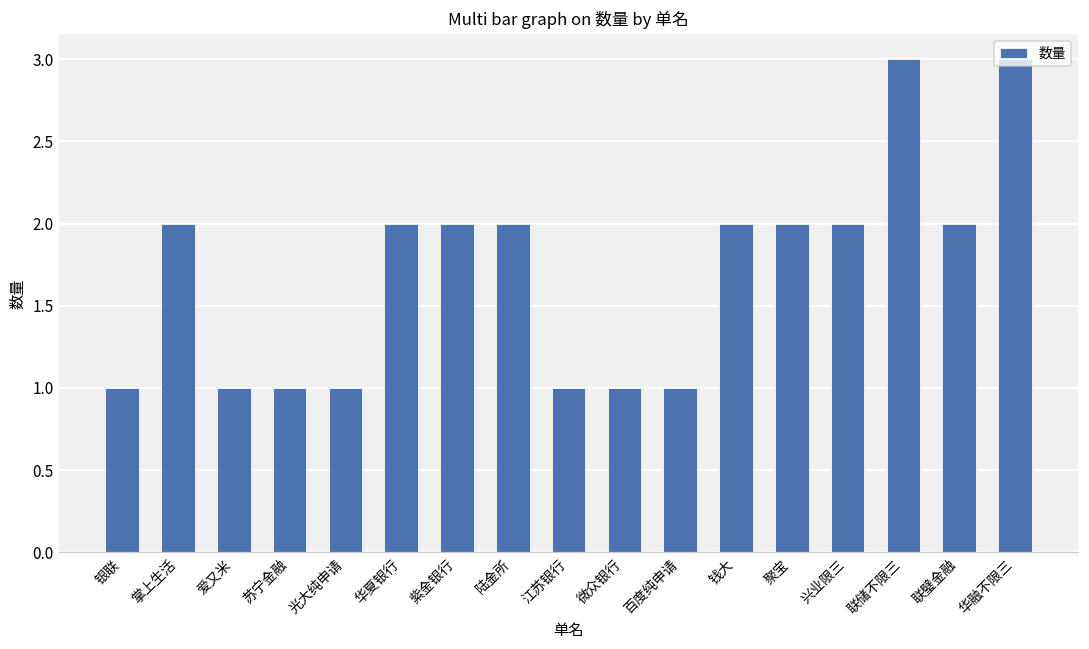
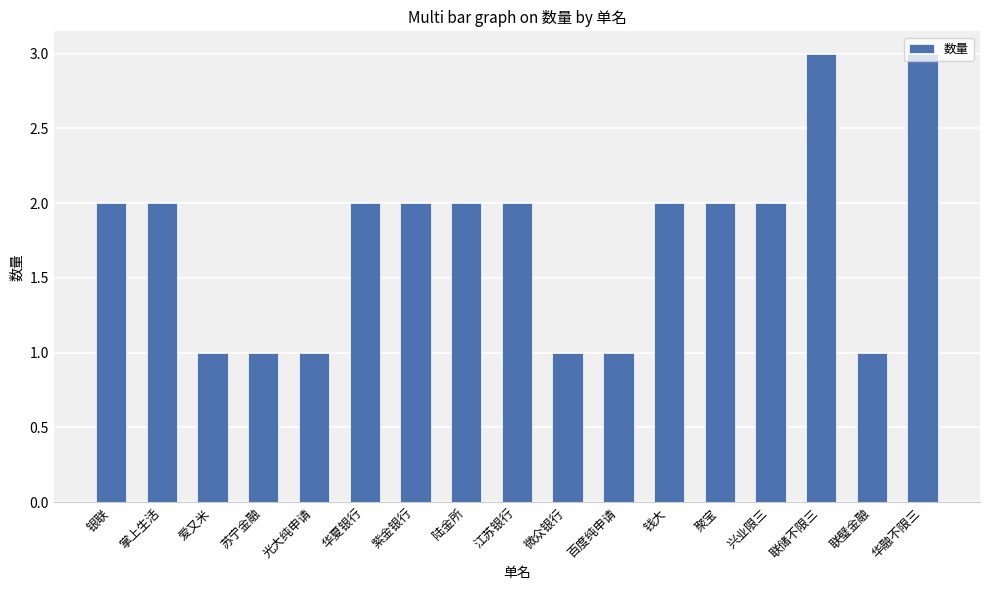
  {
-   "银联": 1,
+   "银联": 2,
    "掌上生活": 2,
    "爱又米": 1,
    "苏宁金融": 1,
    "光大纯申请": 1,
    "华夏银行": 2,
    "紫金银行": 2,
    "陆金所": 2,
-   "江苏银行": 1,
+   "江苏银行": 2,
    "微众银行": 1,
    "百度纯申请": 1,
    "钱大": 2,
    "聚宝": 2,
    "兴业限三": 2,
    "联储不限三": 3,
-   "联璧金融": 2
+   "联璧金融": 1
  }
